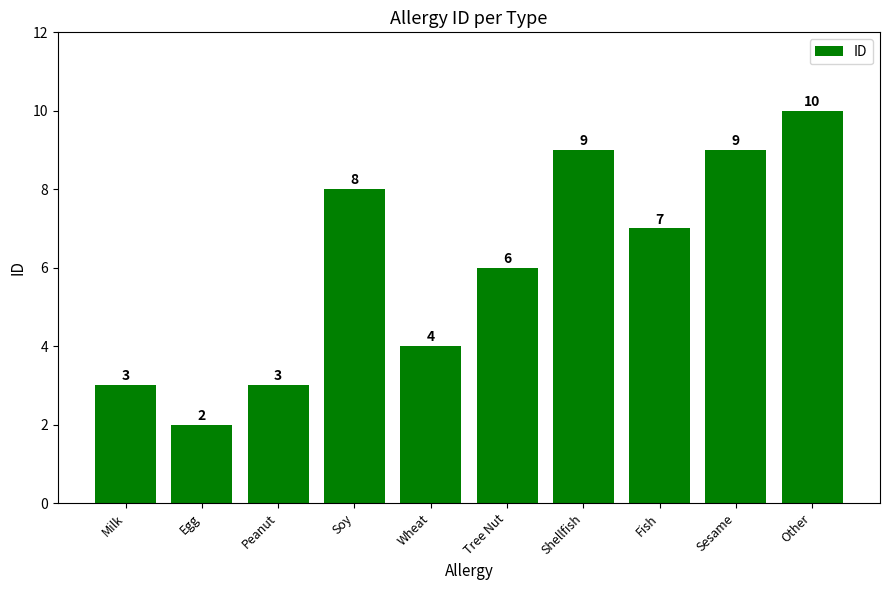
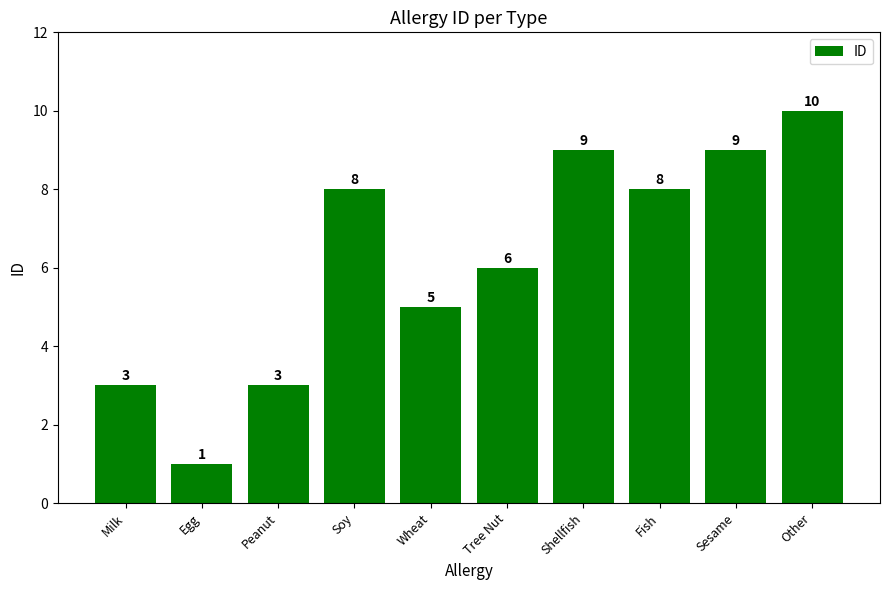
  {
    "Milk": 3,
-   "Egg": 2,
+   "Egg": 1,
    "Peanut": 3,
    "Soy": 8,
-   "Wheat": 4,
+   "Wheat": 5,
    "Tree Nut": 6,
    "Shellfish": 9,
-   "Fish": 7,
+   "Fish": 8,
    "Sesame": 9,
    "Other": 10
  }
